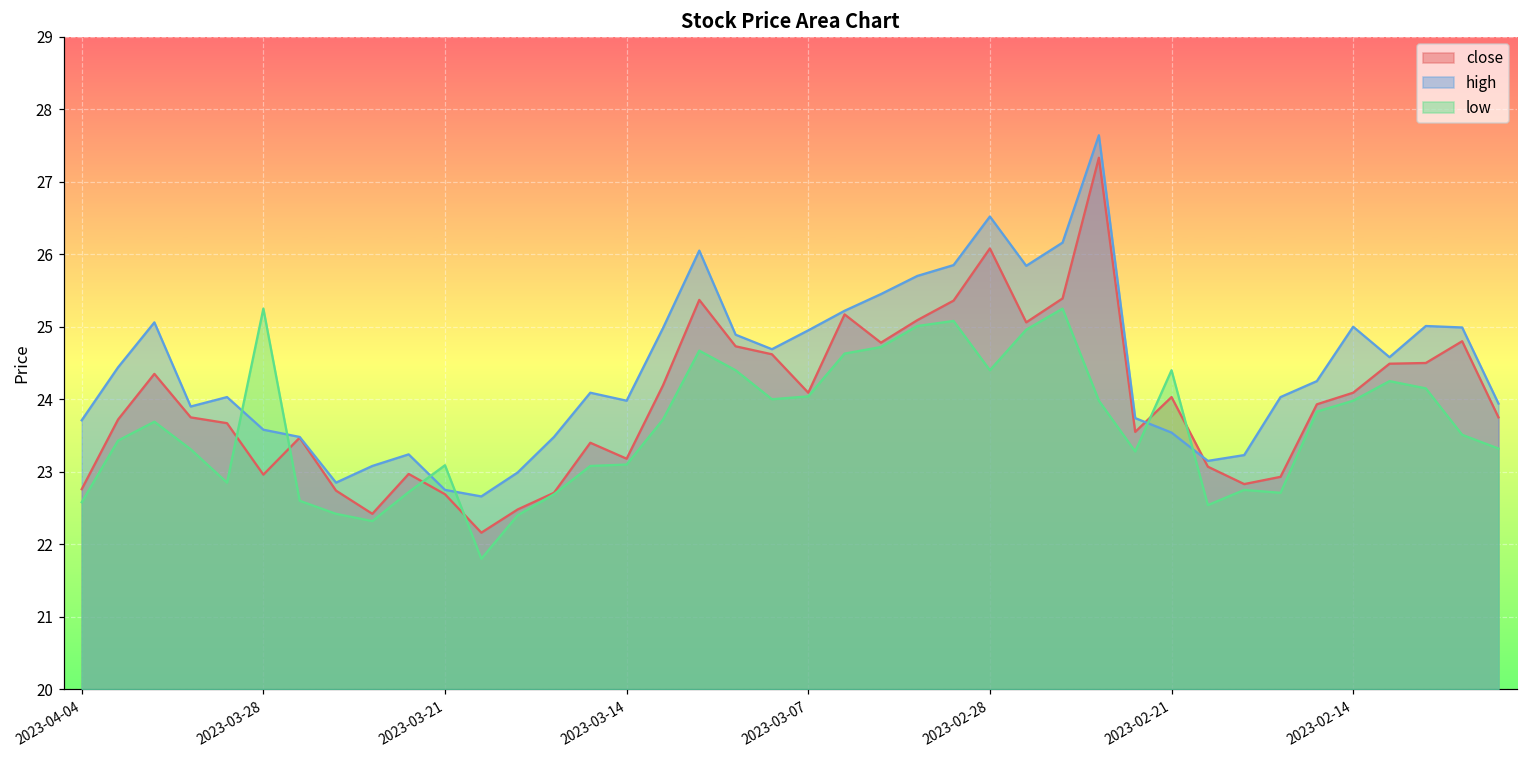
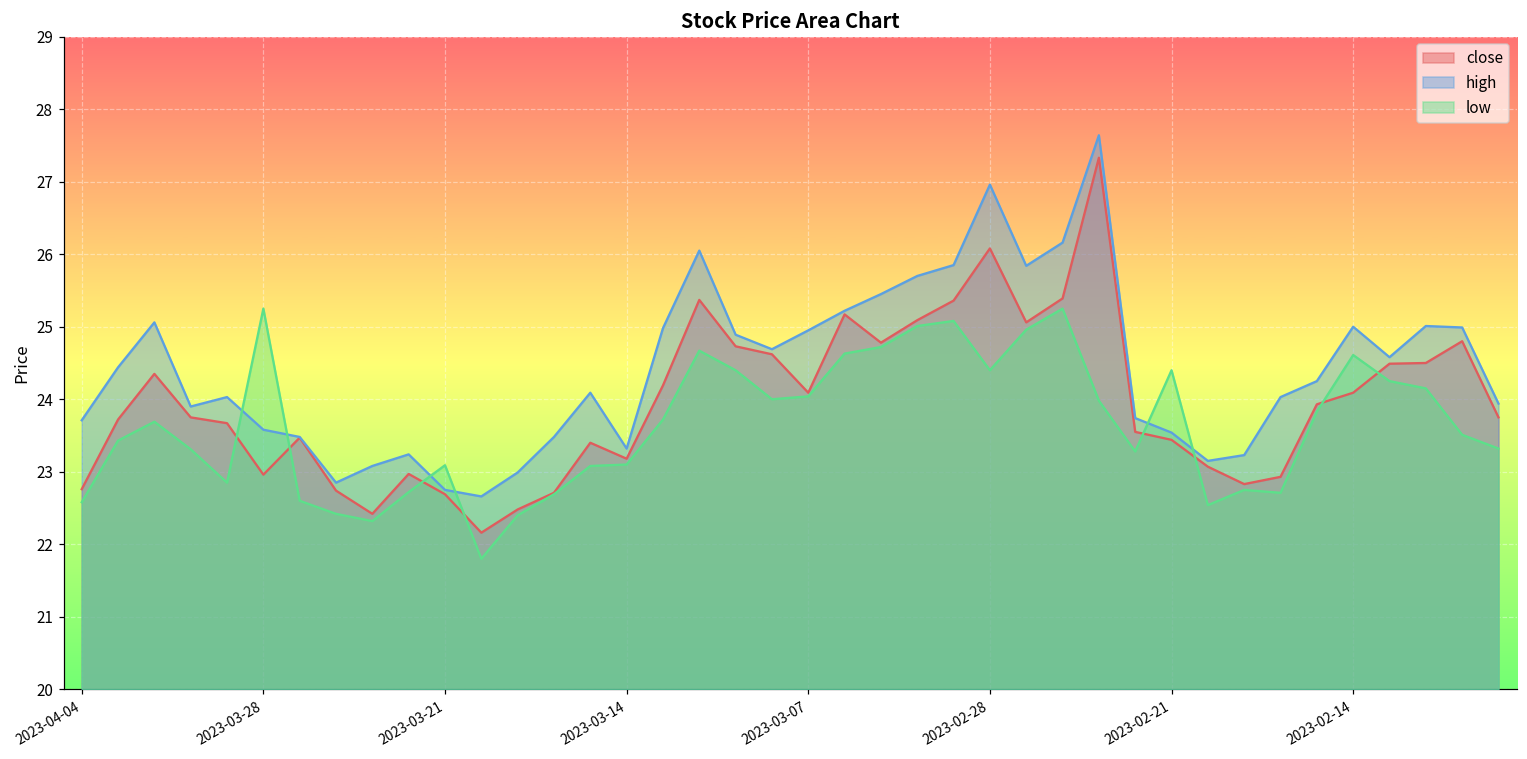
  {
    "close": {
      "2023-04-04": 22.8,
      "2023-03-28": 23.0,
      "2023-03-21": 22.7,
      "2023-03-14": 23.2,
      "2023-03-07": 24.1,
      "2023-02-28": 26.1,
-     "2023-02-21": 24.0,
+     "2023-02-21": 23.4,
      "2023-02-14": 24.1
    },
    "high": {
      "2023-04-04": 23.7,
      "2023-03-28": 23.6,
      "2023-03-21": 22.8,
-     "2023-03-14": 24.0,
+     "2023-03-14": 23.3,
      "2023-03-07": 25.0,
-     "2023-02-28": 26.5,
+     "2023-02-28": 27.0,
      "2023-02-21": 23.5,
      "2023-02-14": 25.0
    },
    "low": {
      "2023-04-04": 22.6,
      "2023-03-28": 25.3,
      "2023-03-21": 23.1,
      "2023-03-14": 23.1,
      "2023-03-07": 24.0,
      "2023-02-28": 24.4,
      "2023-02-21": 24.4,
-     "2023-02-14": 24.0
+     "2023-02-14": 24.6
    }
  }
